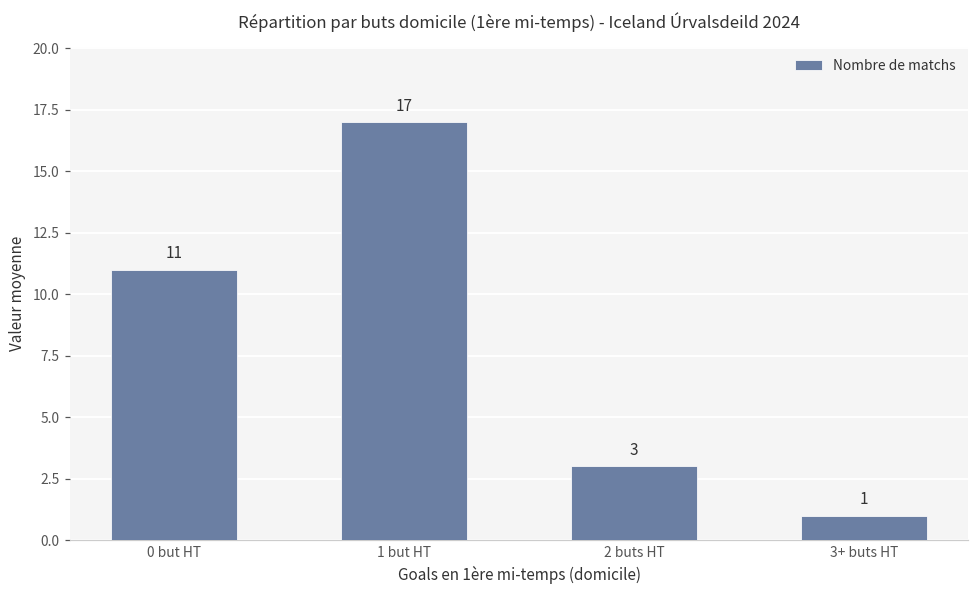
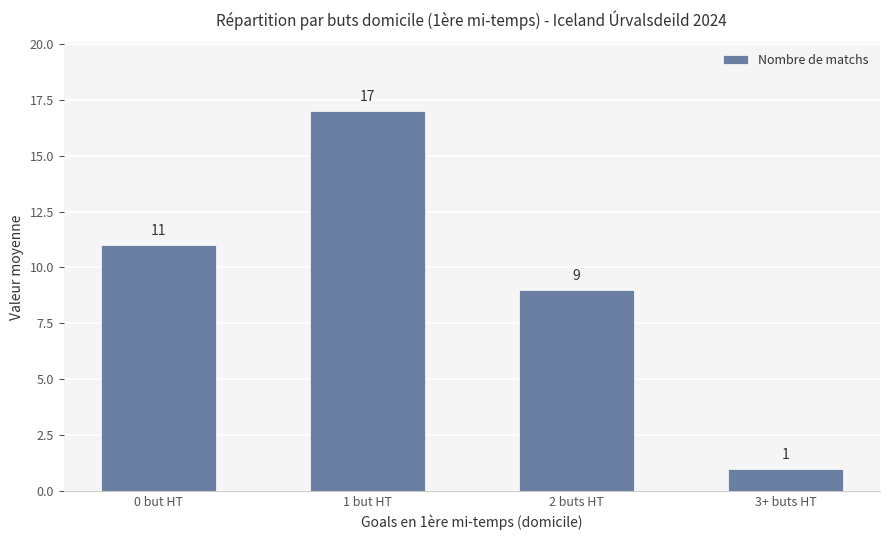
  {
    "0 but HT": 11,
    "1 but HT": 17,
-   "2 buts HT": 3,
+   "2 buts HT": 9,
    "3+ buts HT": 1
  }
